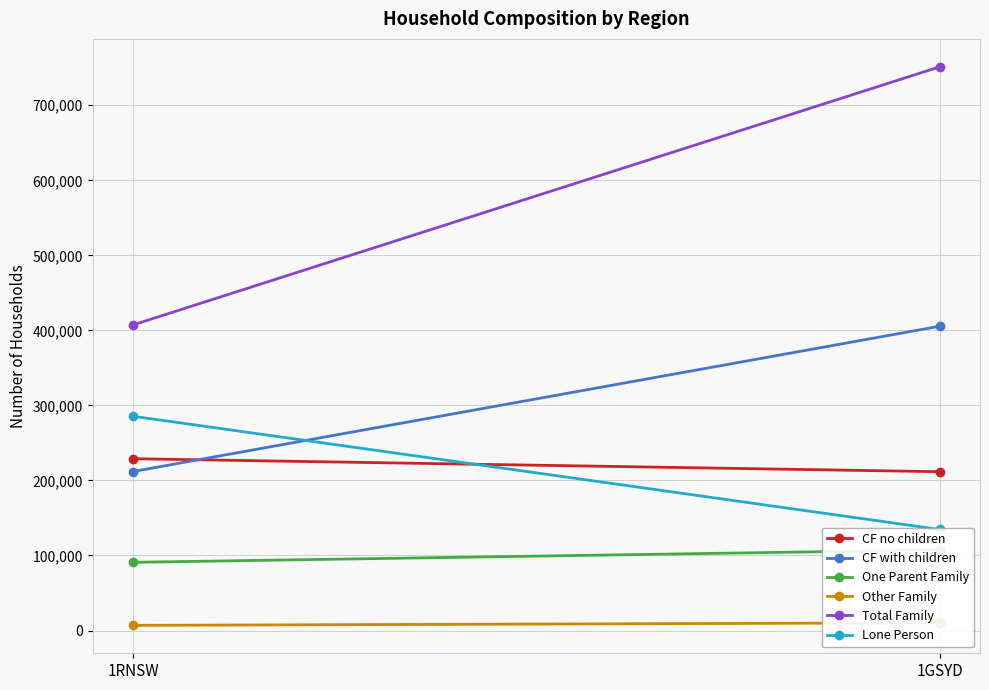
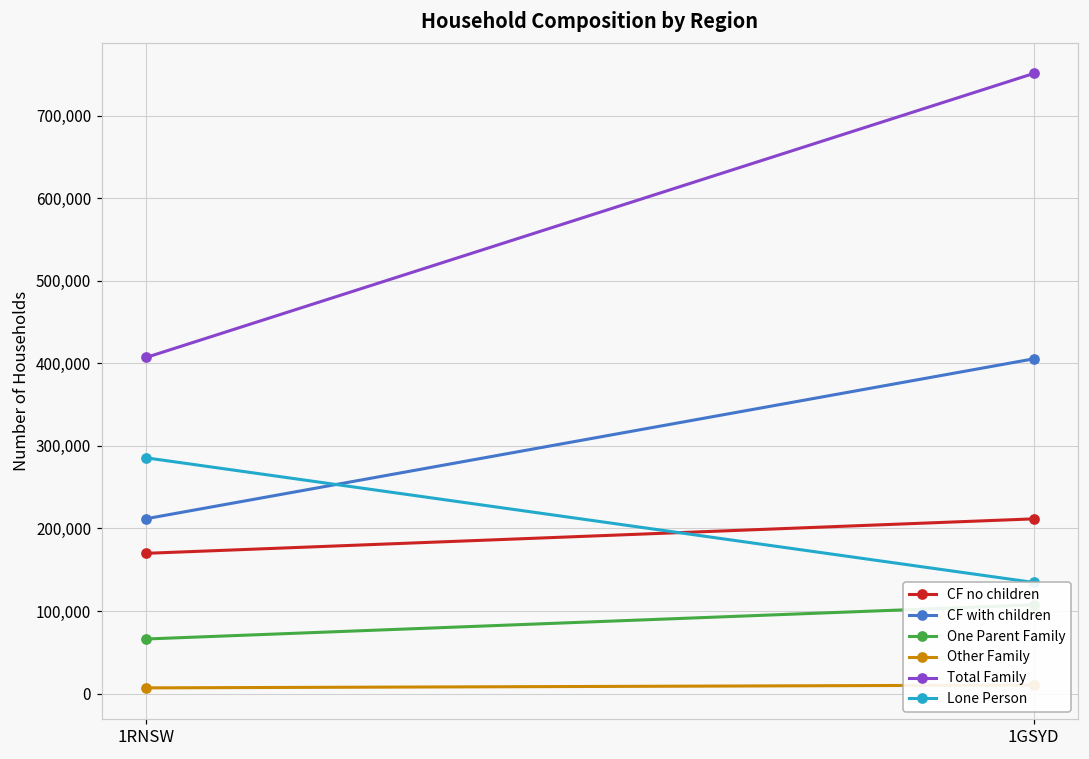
  {
    "CF no children": {
-     "1RNSW": "230,000",
+     "1RNSW": "170,000",
      "1GSYD": "210,000"
    },
    "CF with children": {
      "1RNSW": "210,000",
      "1GSYD": "410,000"
    },
    "One Parent Family": {
-     "1RNSW": "90,000"
+     "1RNSW": "70,000"
    },
    "Other Family": {
      "1RNSW": "10,000"
    },
    "Total Family": {
      "1RNSW": "410,000",
      "1GSYD": "750,000"
    },
    "Lone Person": {
      "1RNSW": "290,000"
    }
  }
